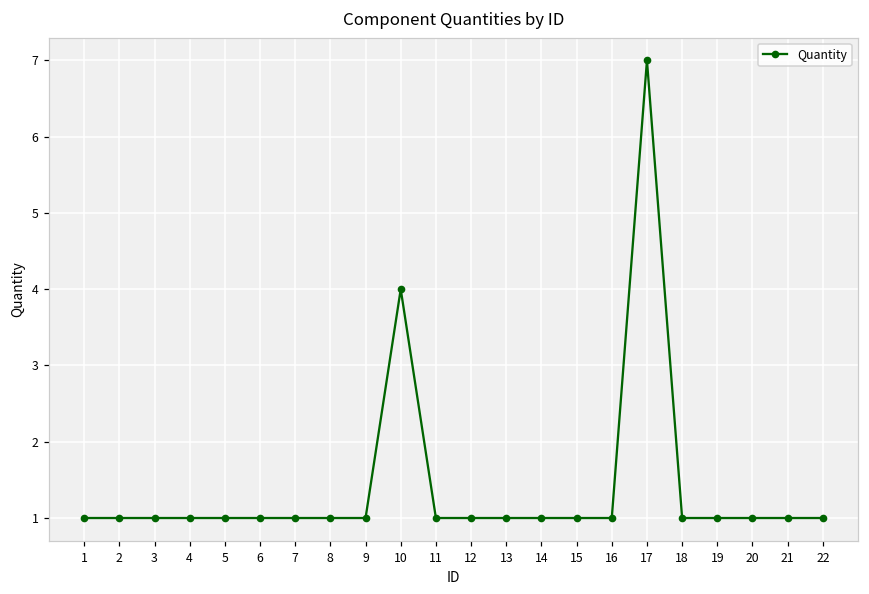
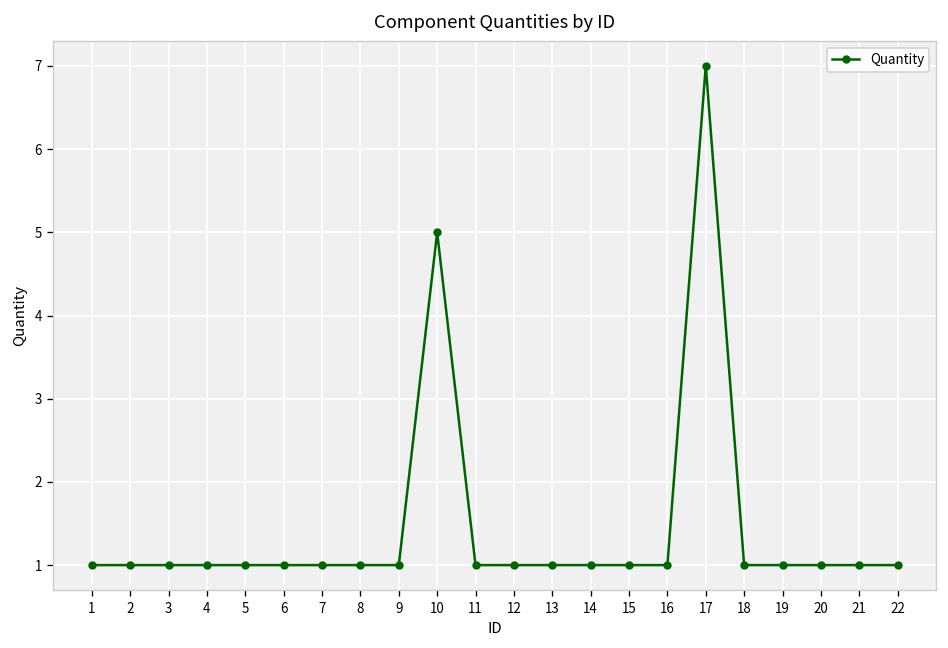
  {
    "1": 1,
    "2": 1,
    "3": 1,
    "4": 1,
    "5": 1,
    "6": 1,
    "7": 1,
    "8": 1,
    "9": 1,
-   "10": 4,
+   "10": 5,
    "11": 1,
    "12": 1,
    "13": 1,
    "14": 1,
    "15": 1,
    "16": 1,
    "17": 7,
    "18": 1,
    "19": 1,
    "20": 1,
    "21": 1,
    "22": 1
  }
